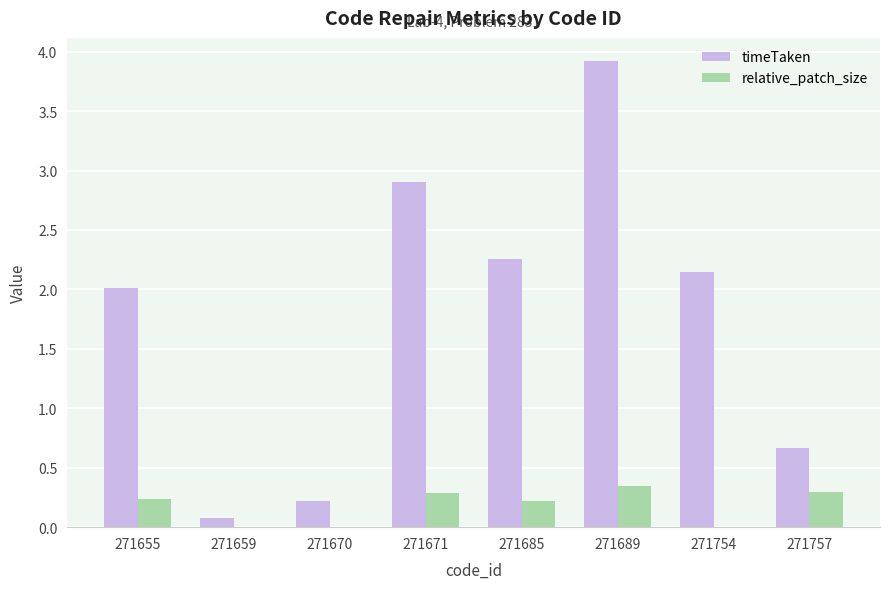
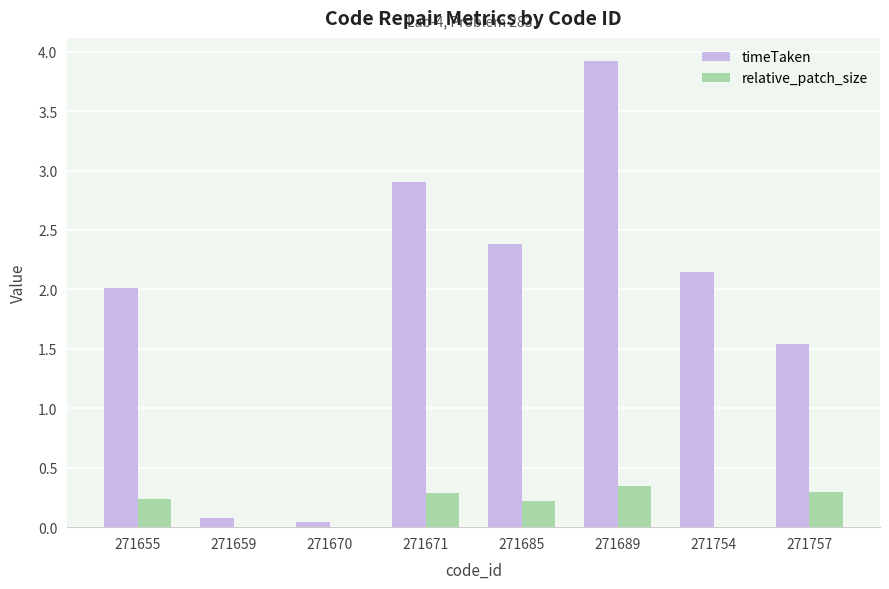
  {
    "timeTaken": {
      "271655": 2.01,
      "271659": 0.08,
-     "271670": 0.22,
+     "271670": 0.04,
      "271671": 2.90,
-     "271685": 2.26,
+     "271685": 2.38,
      "271689": 3.92,
      "271754": 2.15,
-     "271757": 0.67
+     "271757": 1.54
    },
    "relative_patch_size": {
      "271655": 0.24,
      "271659": 0.00,
      "271670": 0.00,
      "271671": 0.29,
      "271685": 0.22,
      "271689": 0.35,
      "271754": 0.00,
      "271757": 0.30
    }
  }
